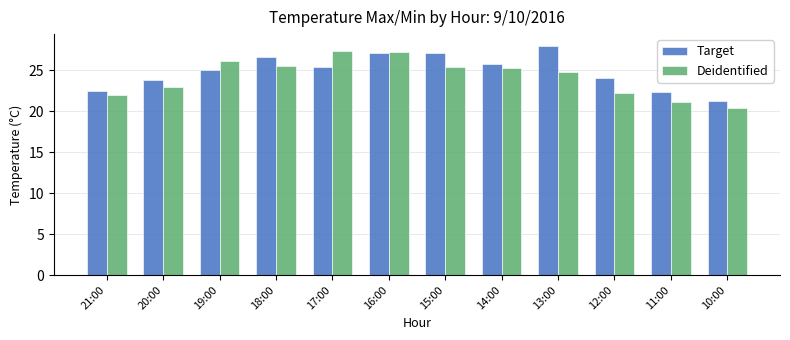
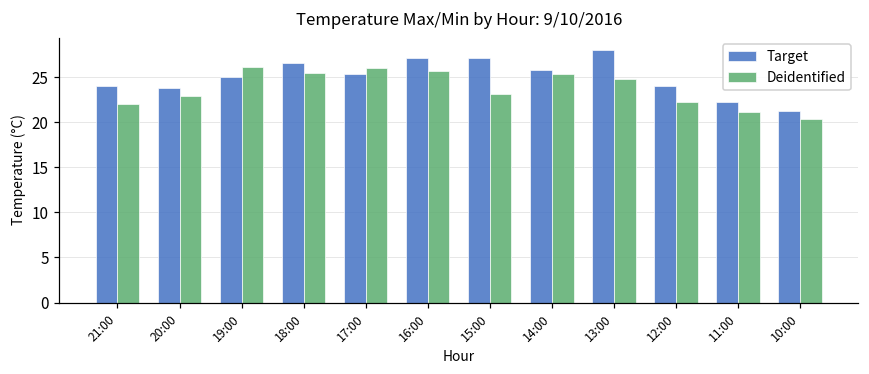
  {
    "Target": {
-     "21:00": 22,
+     "21:00": 24,
      "20:00": 24,
      "19:00": 25,
      "18:00": 27,
      "17:00": 25,
      "16:00": 27,
      "15:00": 27,
      "14:00": 26,
      "13:00": 28,
      "12:00": 24,
      "11:00": 22,
      "10:00": 21
    },
    "Deidentified": {
      "21:00": 22,
      "20:00": 23,
      "19:00": 26,
      "18:00": 26,
-     "17:00": 27,
-     "16:00": 27,
-     "15:00": 25,
+     "17:00": 26,
+     "16:00": 26,
+     "15:00": 23,
      "14:00": 25,
      "13:00": 25,
      "12:00": 22,
      "11:00": 21,
      "10:00": 20
    }
  }
